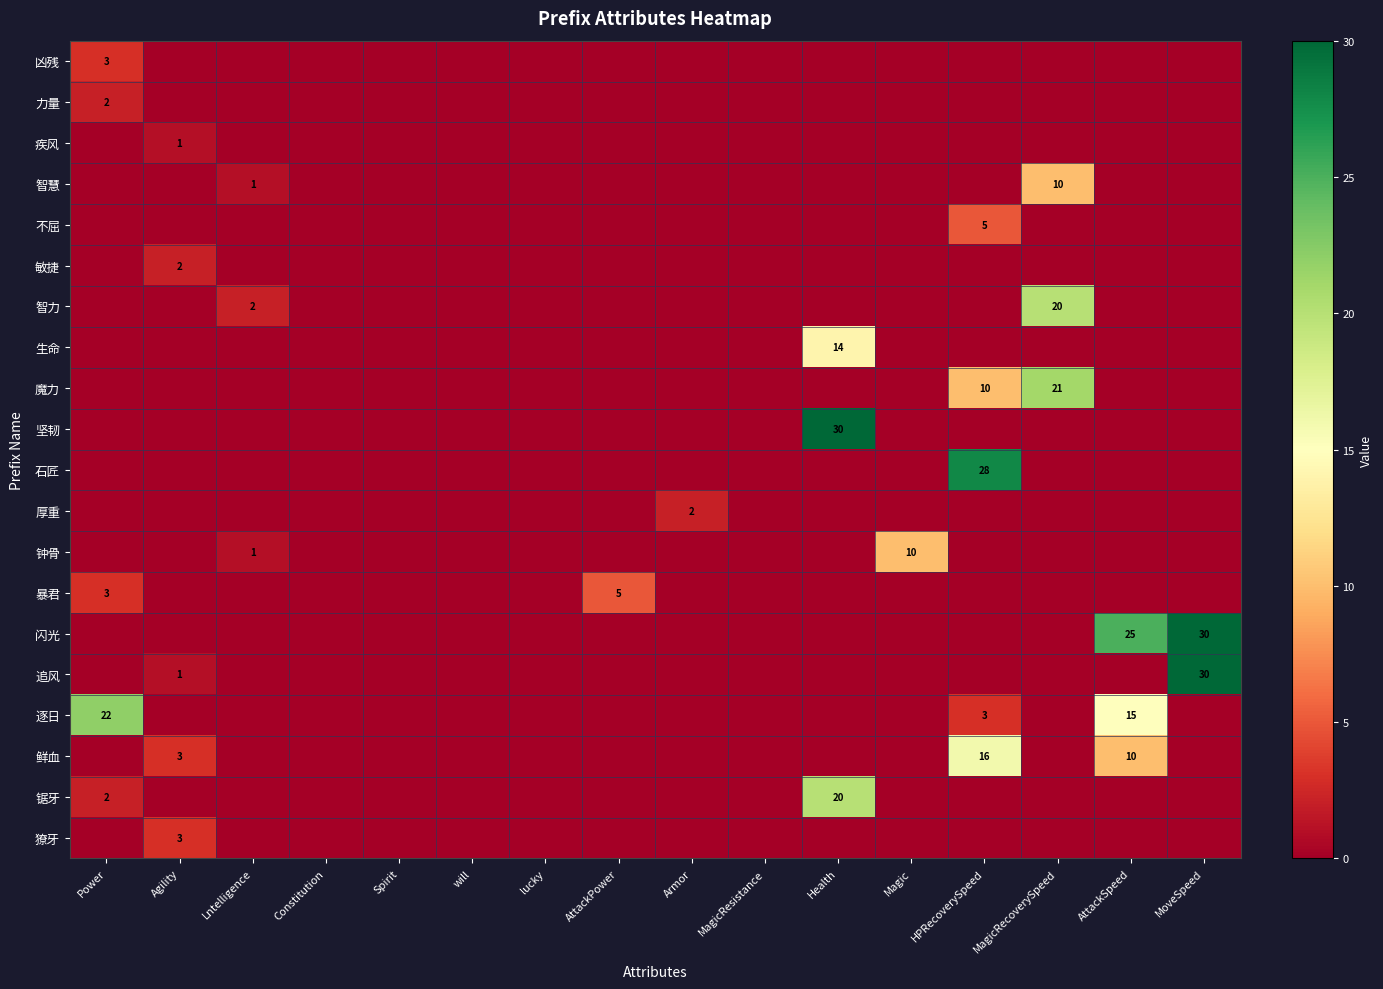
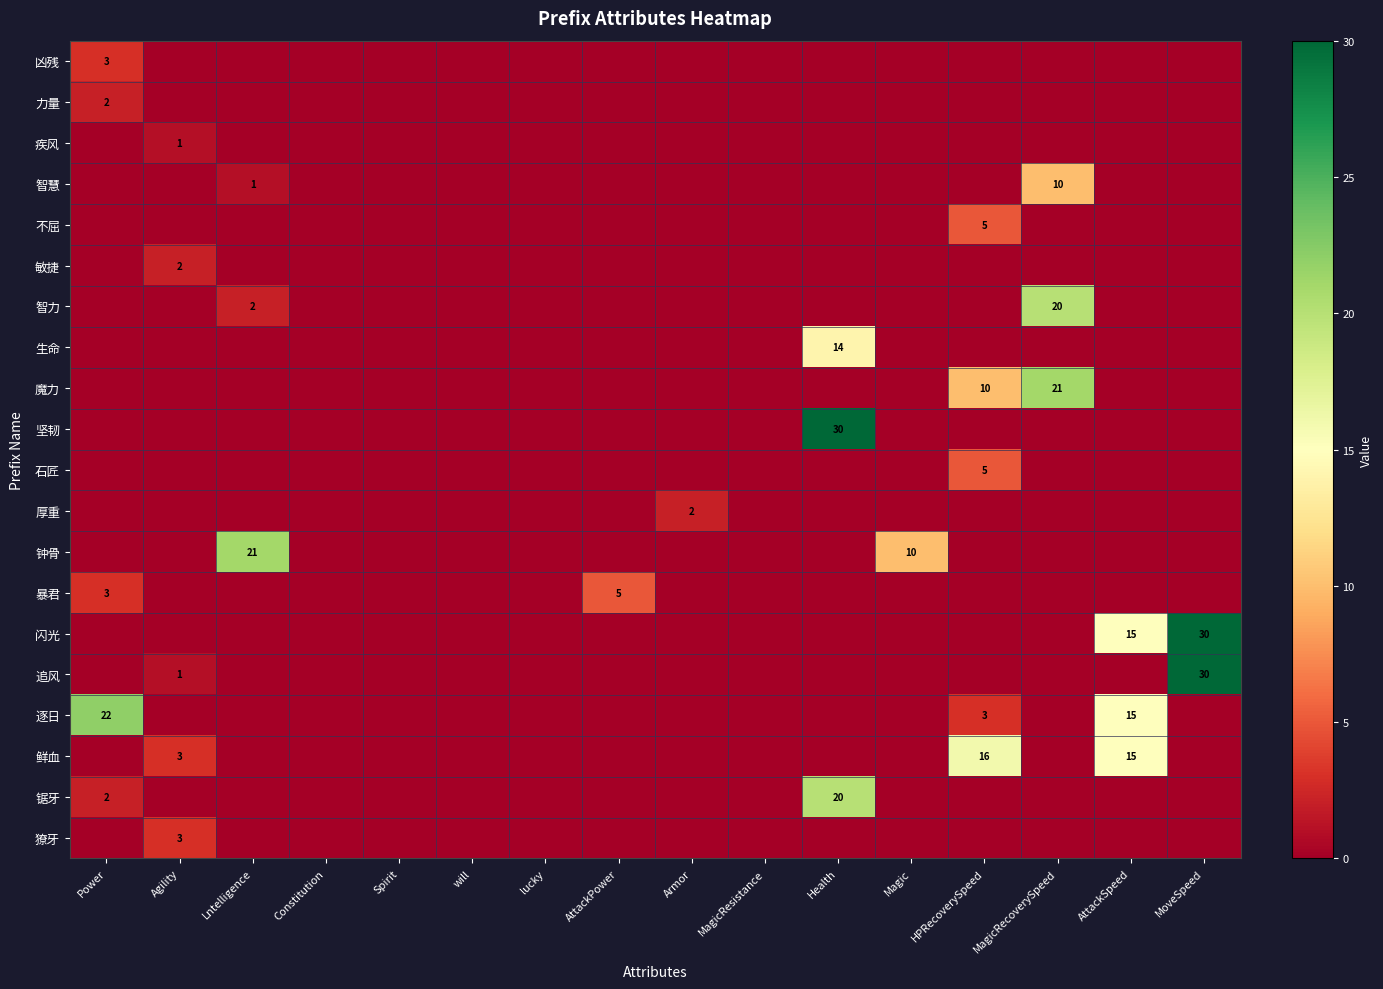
  {
    "凶残": {
      "Power": 3
    },
    "力量": {
      "Power": 2
    },
    "疾风": {
      "Agility": 1
    },
    "智慧": {
      "Lntelligence": 1,
      "MagicRecoverySpeed": 10
    },
    "不屈": {
      "HPRecoverySpeed": 5
    },
    "敏捷": {
      "Agility": 2
    },
    "智力": {
      "Lntelligence": 2,
      "MagicRecoverySpeed": 20
    },
    "生命": {
      "Health": 14
    },
    "魔力": {
      "HPRecoverySpeed": 10,
      "MagicRecoverySpeed": 21
    },
    "坚韧": {
      "Health": 30
    },
    "石匠": {
-     "HPRecoverySpeed": 28
+     "HPRecoverySpeed": 5
    },
    "厚重": {
      "Armor": 2
    },
    "钟骨": {
-     "Lntelligence": 1,
+     "Lntelligence": 21,
      "Magic": 10
    },
    "暴君": {
      "Power": 3,
      "AttackPower": 5
    },
    "闪光": {
-     "AttackSpeed": 25,
+     "AttackSpeed": 15,
      "MoveSpeed": 30
    },
    "追风": {
      "Agility": 1,
      "MoveSpeed": 30
    },
    "逐日": {
      "Power": 22,
      "HPRecoverySpeed": 3,
      "AttackSpeed": 15
    },
    "鲜血": {
      "Agility": 3,
      "HPRecoverySpeed": 16,
-     "AttackSpeed": 10
+     "AttackSpeed": 15
    },
    "锯牙": {
      "Power": 2,
      "Health": 20
    },
    "獠牙": {
      "Agility": 3
    }
  }
